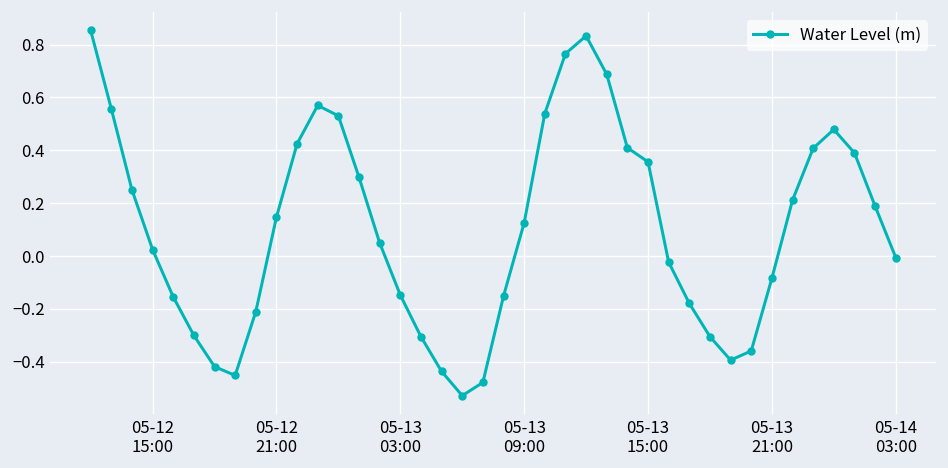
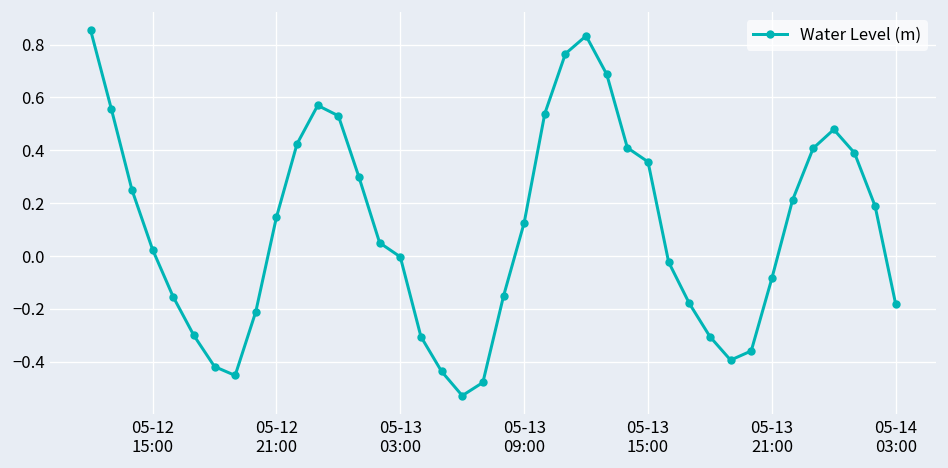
  {
    "05-12 15:00": 0.02,
    "05-12 21:00": 0.15,
-   "05-13 03:00": -0.15,
+   "05-13 03:00": 0.00,
    "05-13 09:00": 0.13,
    "05-13 15:00": 0.36,
    "05-13 21:00": -0.08,
-   "05-14 03:00": -0.01
+   "05-14 03:00": -0.18
  }
